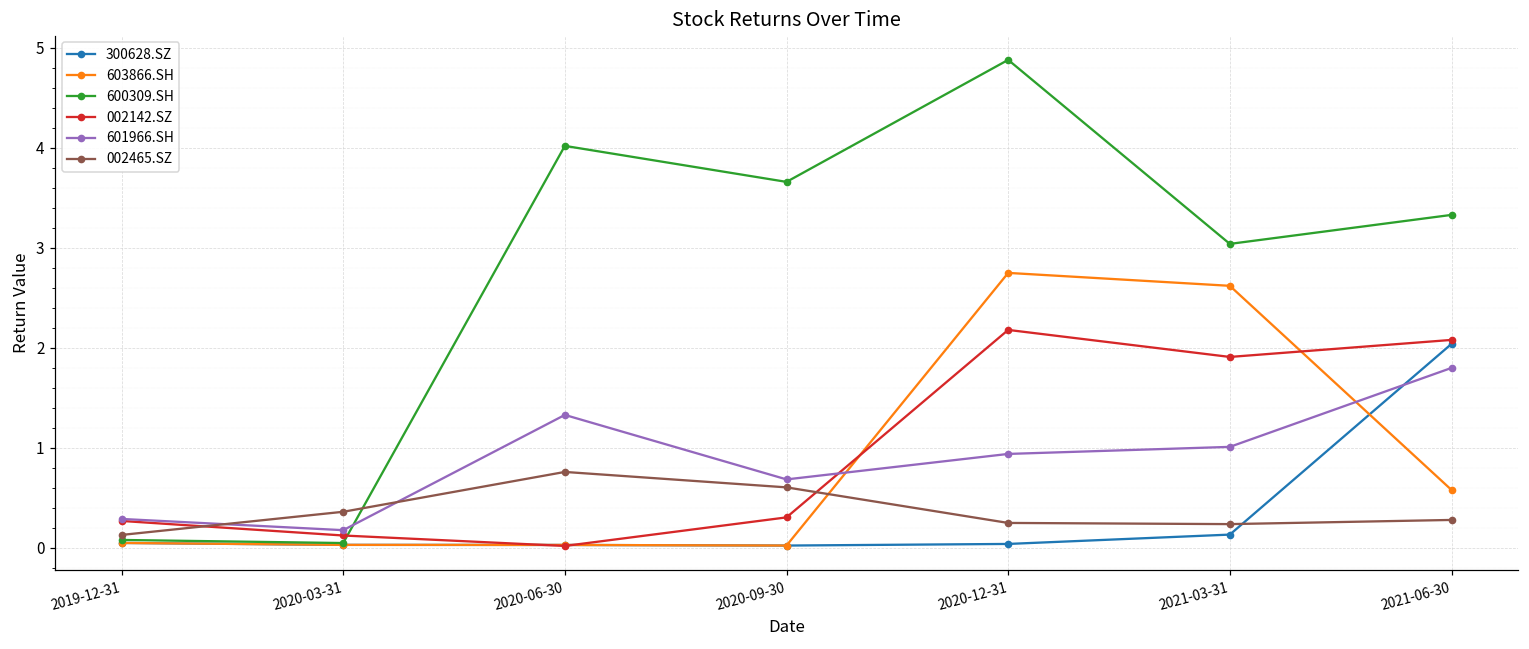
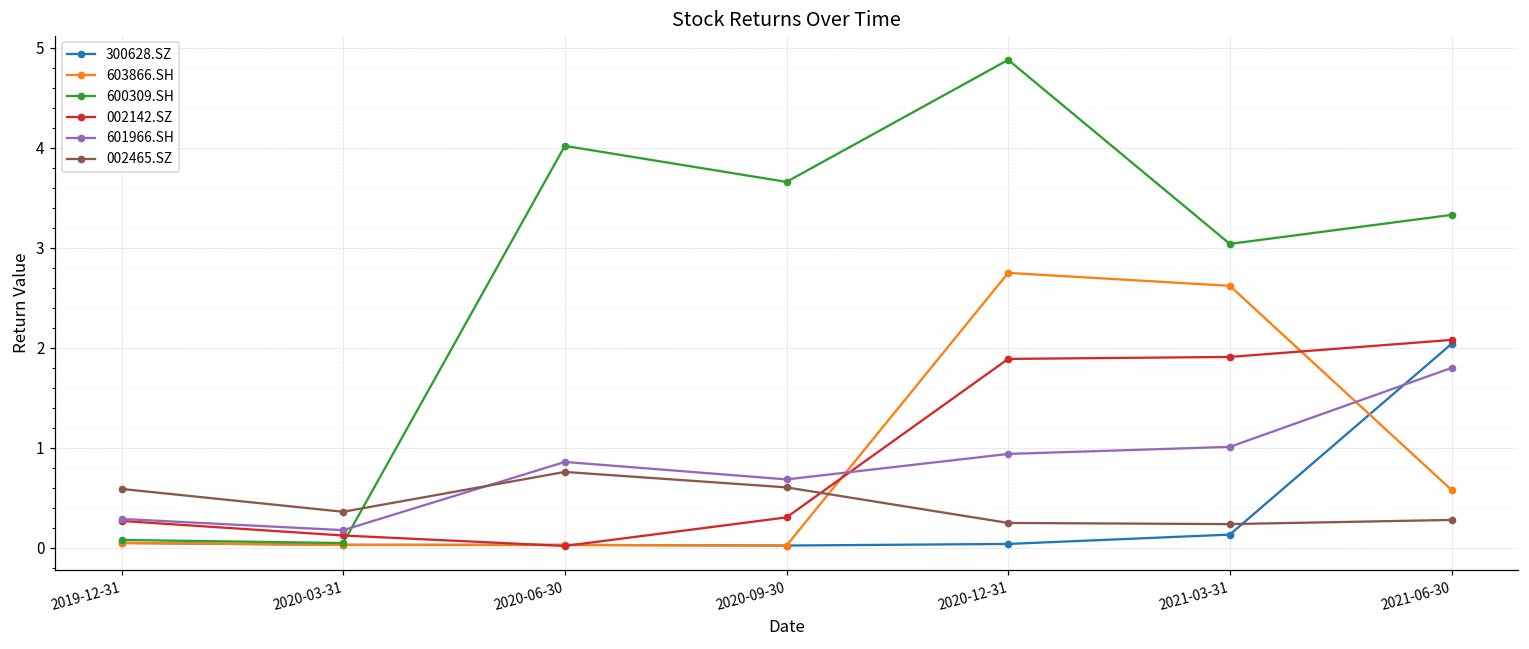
  {
    "300628.SZ": {
      "2020-12-31": 0.0,
      "2021-03-31": 0.1,
      "2021-06-30": 2.0
    },
    "603866.SH": {
      "2020-12-31": 2.8,
      "2021-03-31": 2.6,
      "2021-06-30": 0.6
    },
    "600309.SH": {
      "2019-12-31": 0.1,
      "2020-06-30": 4.0,
      "2020-09-30": 3.7,
      "2020-12-31": 4.9,
      "2021-03-31": 3.0,
      "2021-06-30": 3.3
    },
    "002142.SZ": {
      "2020-03-31": 0.1,
      "2020-09-30": 0.3,
-     "2020-12-31": 2.2,
+     "2020-12-31": 1.9,
      "2021-03-31": 1.9,
      "2021-06-30": 2.1
    },
    "601966.SH": {
      "2020-03-31": 0.2,
-     "2020-06-30": 1.3,
+     "2020-06-30": 0.9,
      "2020-09-30": 0.7,
      "2020-12-31": 0.9,
      "2021-03-31": 1.0,
      "2021-06-30": 1.8
    },
    "002465.SZ": {
-     "2019-12-31": 0.1,
+     "2019-12-31": 0.6,
      "2020-03-31": 0.4,
      "2020-06-30": 0.8,
      "2020-09-30": 0.6,
      "2020-12-31": 0.3,
      "2021-03-31": 0.2,
      "2021-06-30": 0.3
    }
  }
